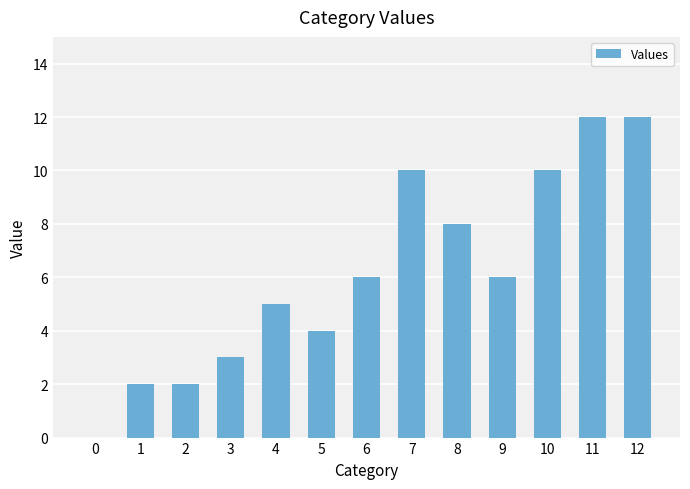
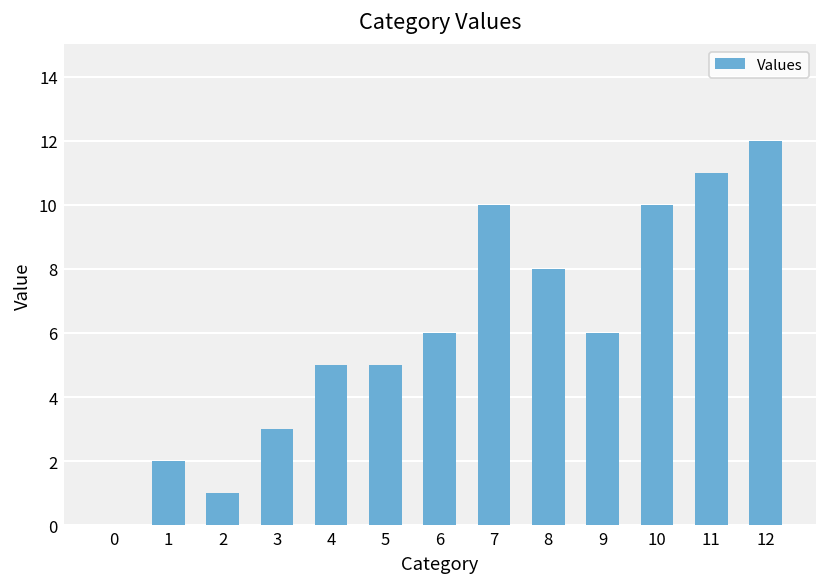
  {
    "0": 0,
    "1": 2,
-   "2": 2,
+   "2": 1,
    "3": 3,
    "4": 5,
-   "5": 4,
+   "5": 5,
    "6": 6,
    "7": 10,
    "8": 8,
    "9": 6,
    "10": 10,
-   "11": 12,
+   "11": 11,
    "12": 12
  }
